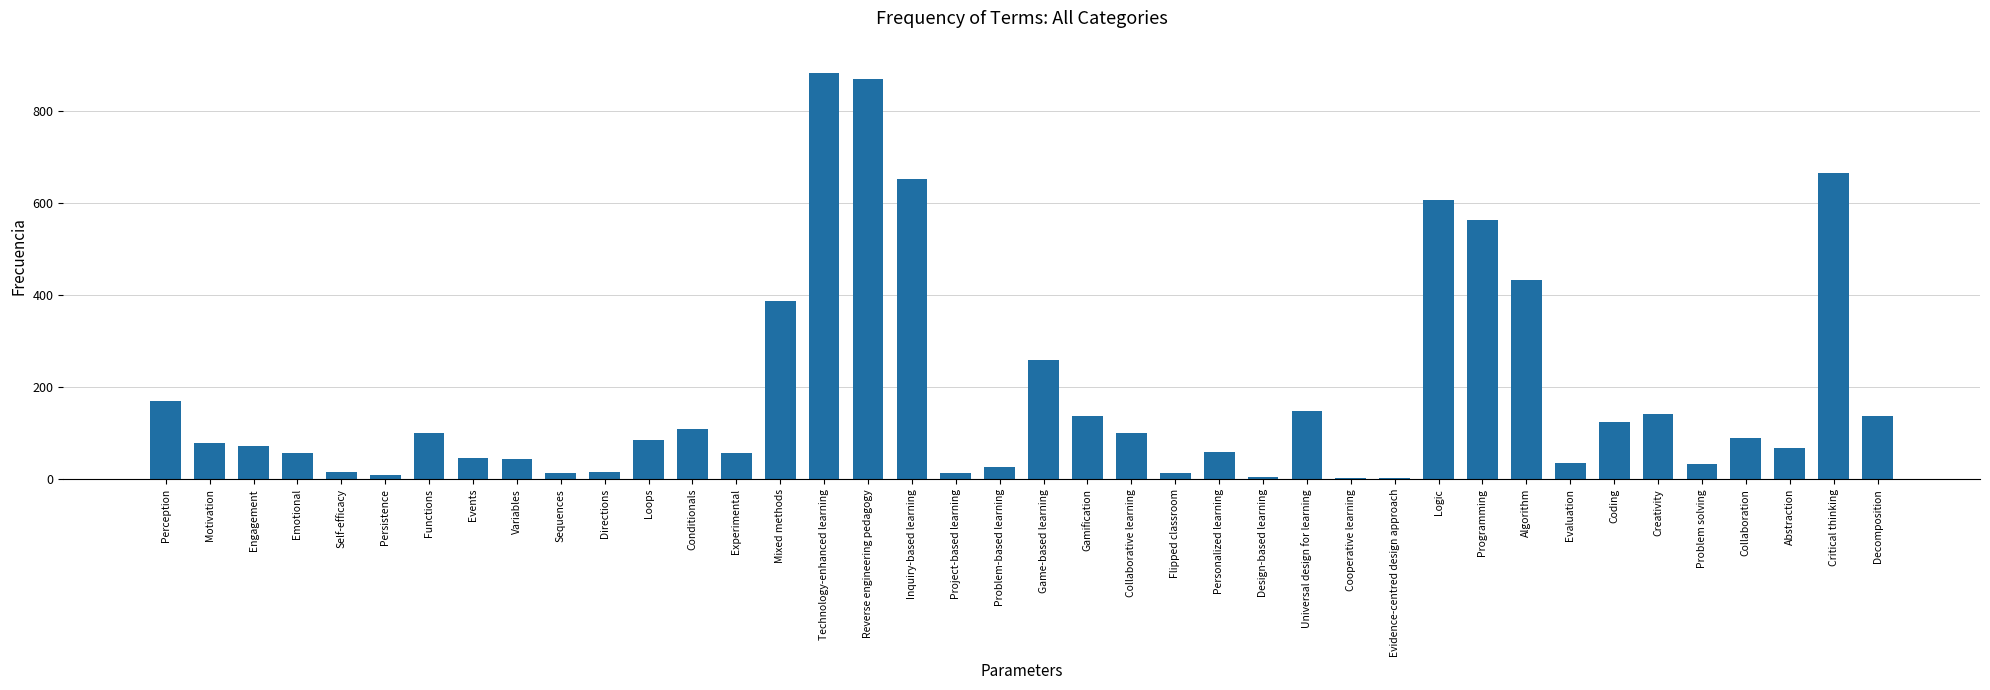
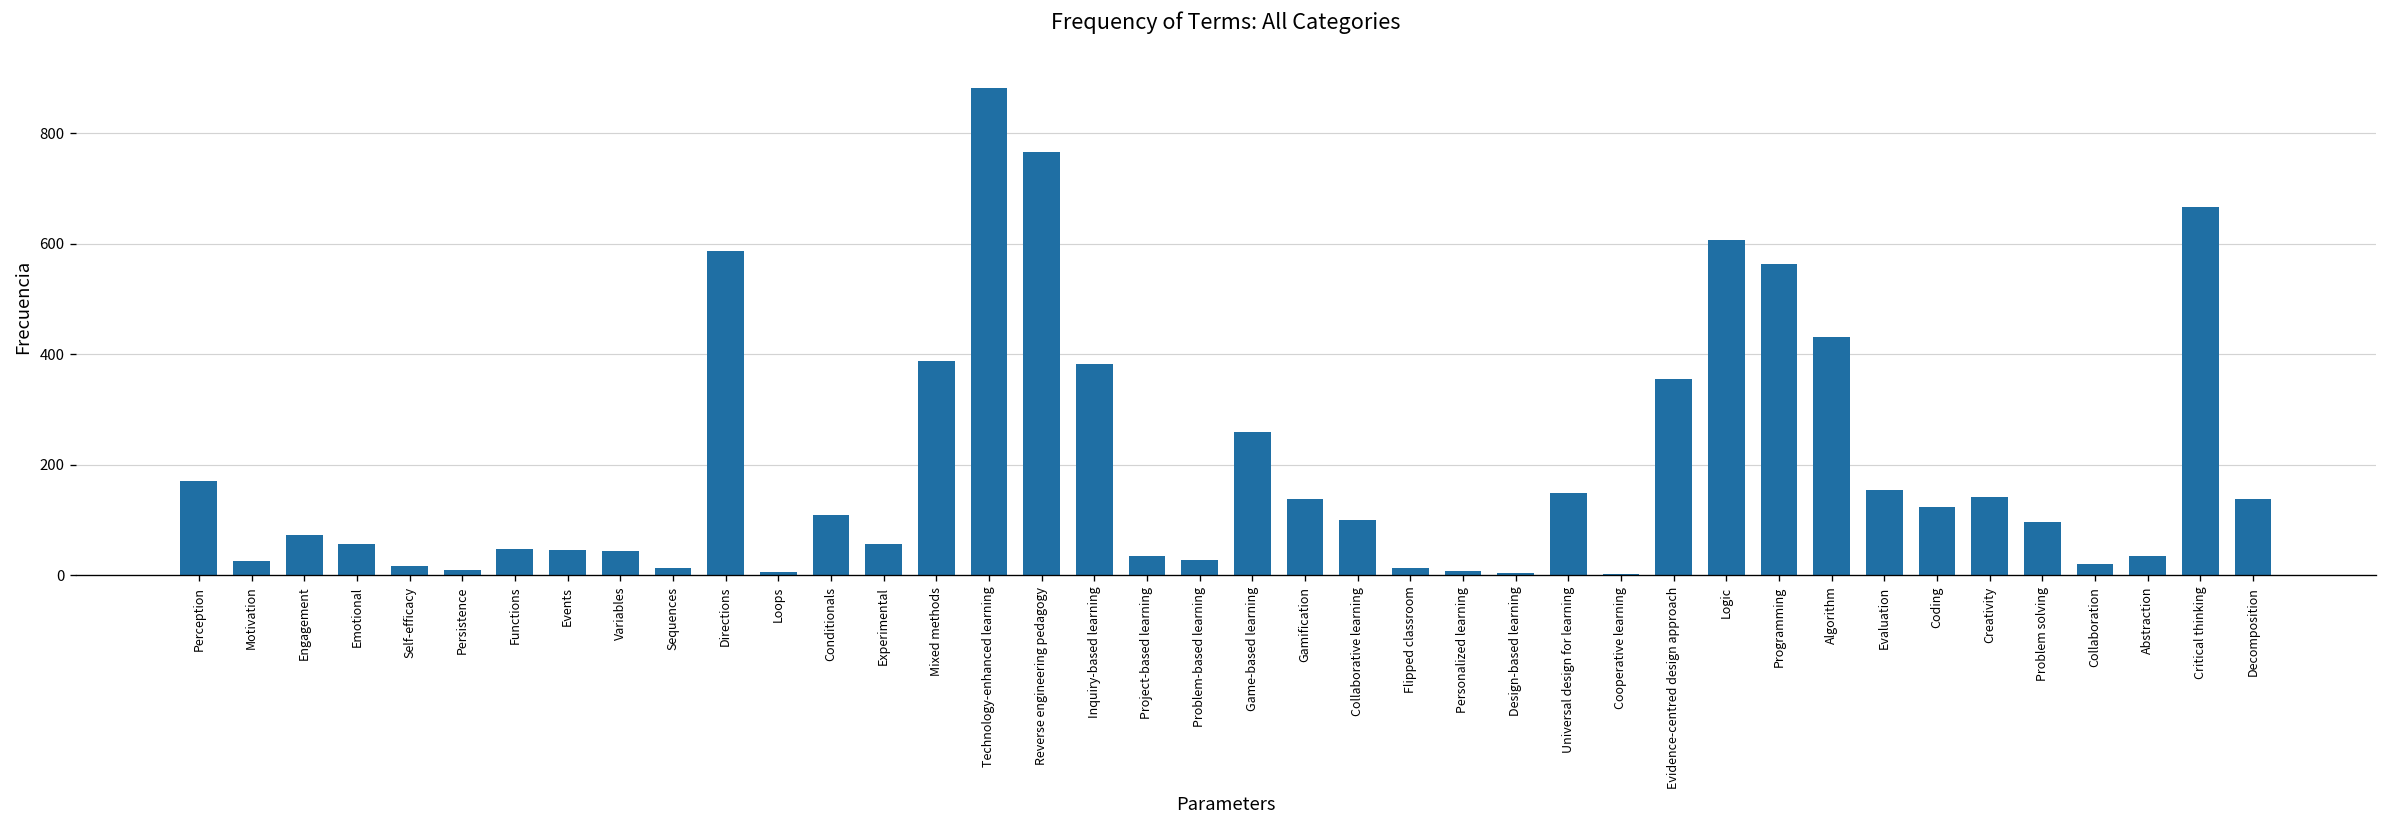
  {
    "Perception": 170,
-   "Motivation": 80,
+   "Motivation": 30,
    "Engagement": 70,
    "Emotional": 60,
    "Self-efficacy": 20,
    "Persistence": 10,
-   "Functions": 100,
+   "Functions": 50,
    "Events": 50,
    "Variables": 40,
    "Sequences": 10,
-   "Directions": 20,
-   "Loops": 90,
+   "Directions": 590,
+   "Loops": 10,
    "Conditionals": 110,
    "Experimental": 60,
    "Mixed methods": 390,
    "Technology-enhanced learning": 880,
-   "Reverse engineering pedagogy": 870,
-   "Inquiry-based learning": 650,
-   "Project-based learning": 10,
+   "Reverse engineering pedagogy": 770,
+   "Inquiry-based learning": 380,
+   "Project-based learning": 30,
    "Problem-based learning": 30,
    "Game-based learning": 260,
    "Gamification": 140,
    "Collaborative learning": 100,
    "Flipped classroom": 10,
-   "Personalized learning": 60,
+   "Personalized learning": 10,
    "Universal design for learning": 150,
-   "Evidence-centred design approach": 0,
+   "Evidence-centred design approach": 360,
    "Logic": 610,
    "Programming": 560,
    "Algorithm": 430,
-   "Evaluation": 40,
+   "Evaluation": 150,
    "Coding": 120,
    "Creativity": 140,
-   "Problem solving": 30,
-   "Collaboration": 90,
-   "Abstraction": 70,
+   "Problem solving": 100,
+   "Collaboration": 20,
+   "Abstraction": 30,
    "Critical thinking": 670,
    "Decomposition": 140
  }
